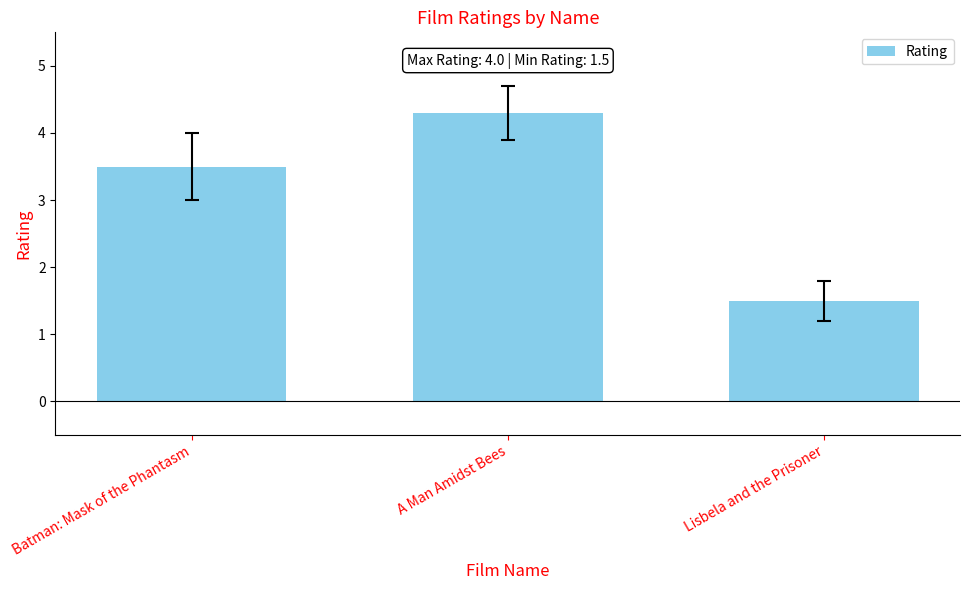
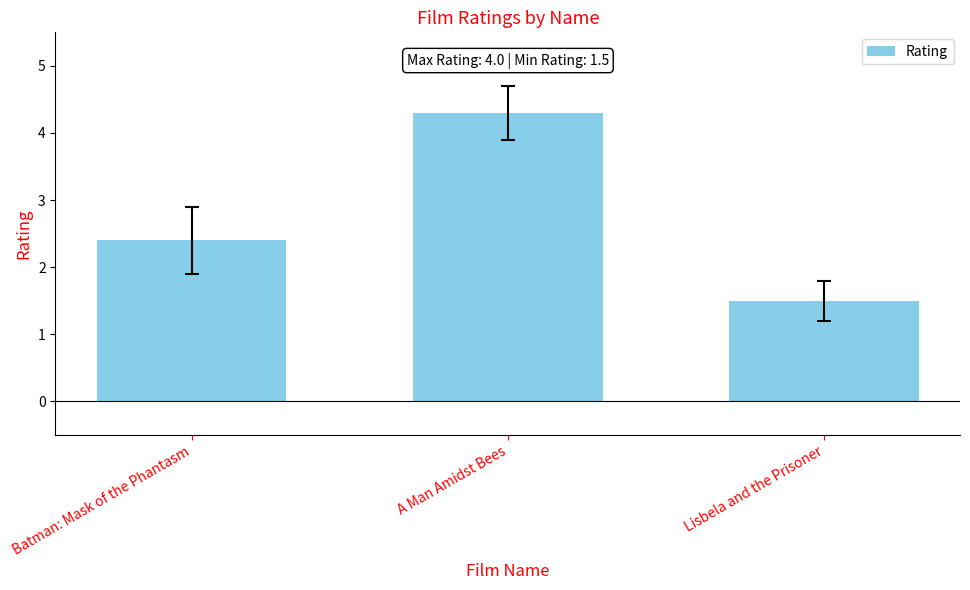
  {
    "Rating": {
-     "Batman: Mask of the Phantasm": 3.5,
+     "Batman: Mask of the Phantasm": 2.4,
      "A Man Amidst Bees": 4.3,
      "Lisbela and the Prisoner": 1.5
    }
  }
